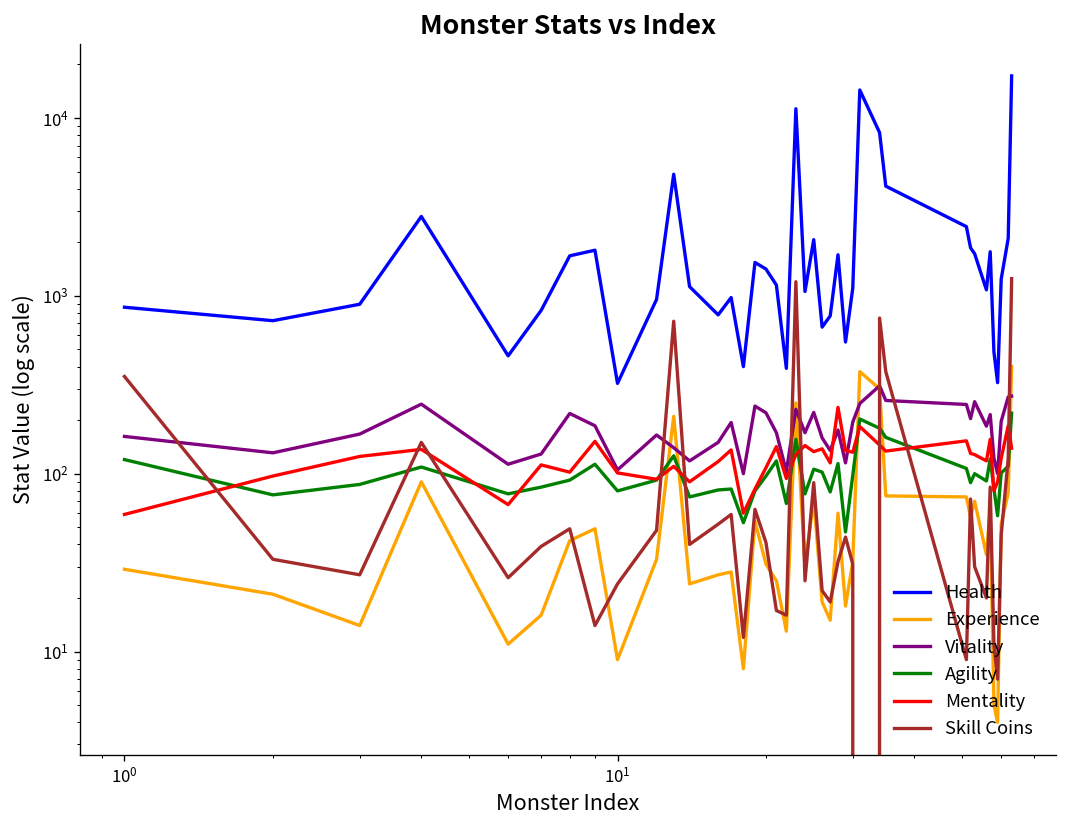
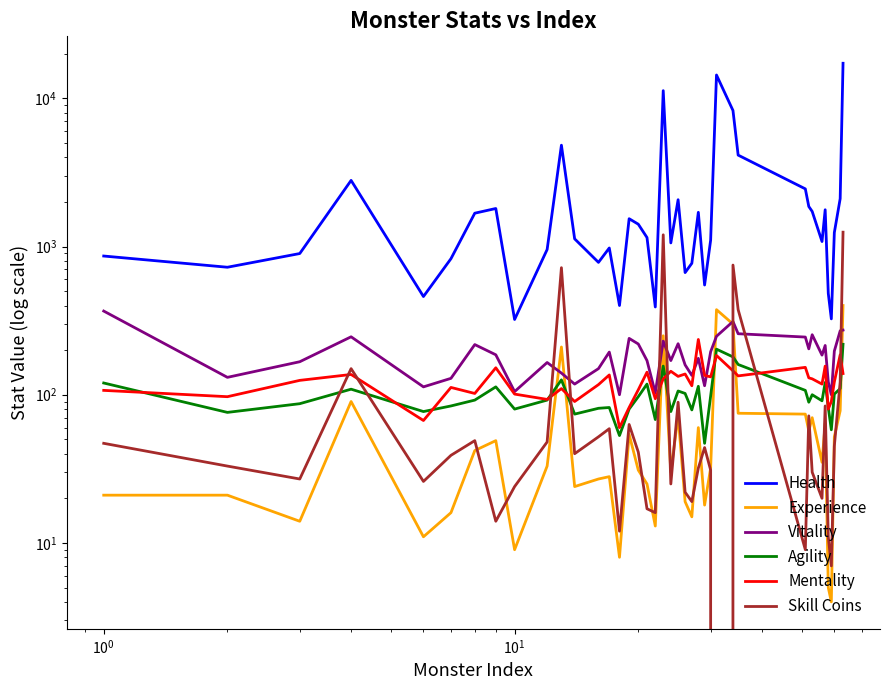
  {
    "Health": {
      "10^0": 900,
      "10^1": 320
    },
    "Experience": {
-     "10^0": 29,
+     "10^0": 21,
      "10^1": 9
    },
    "Vitality": {
-     "10^0": 160
+     "10^0": 370
    },
    "Agility": {
      "10^0": 120,
      "10^1": 80
    },
    "Mentality": {
-     "10^0": 59
+     "10^0": 110
    },
    "Skill Coins": {
-     "10^0": 350,
+     "10^0": 47,
      "10^1": 24
    }
  }
